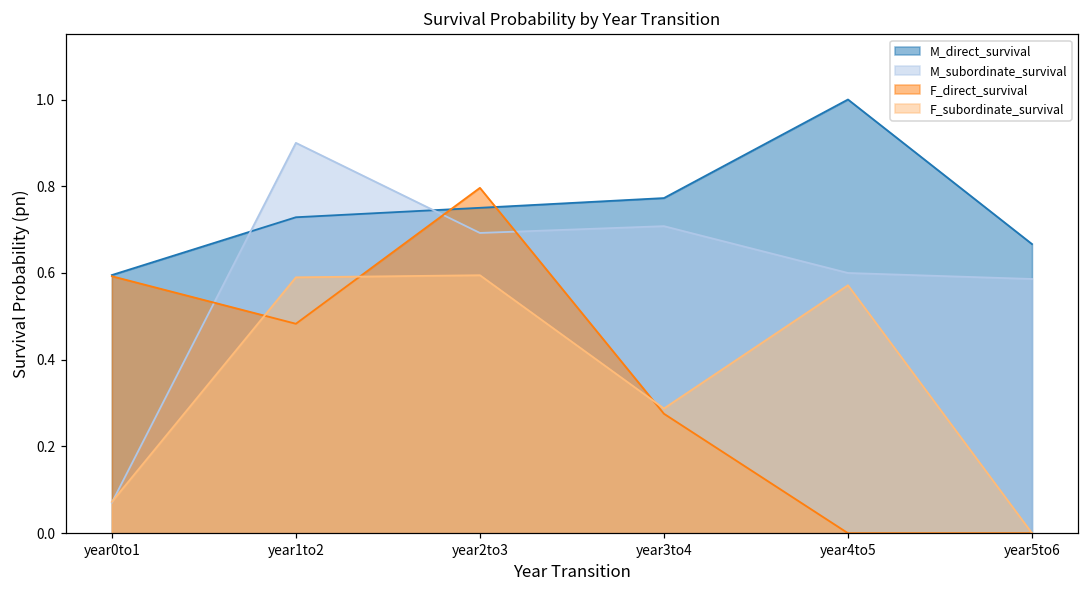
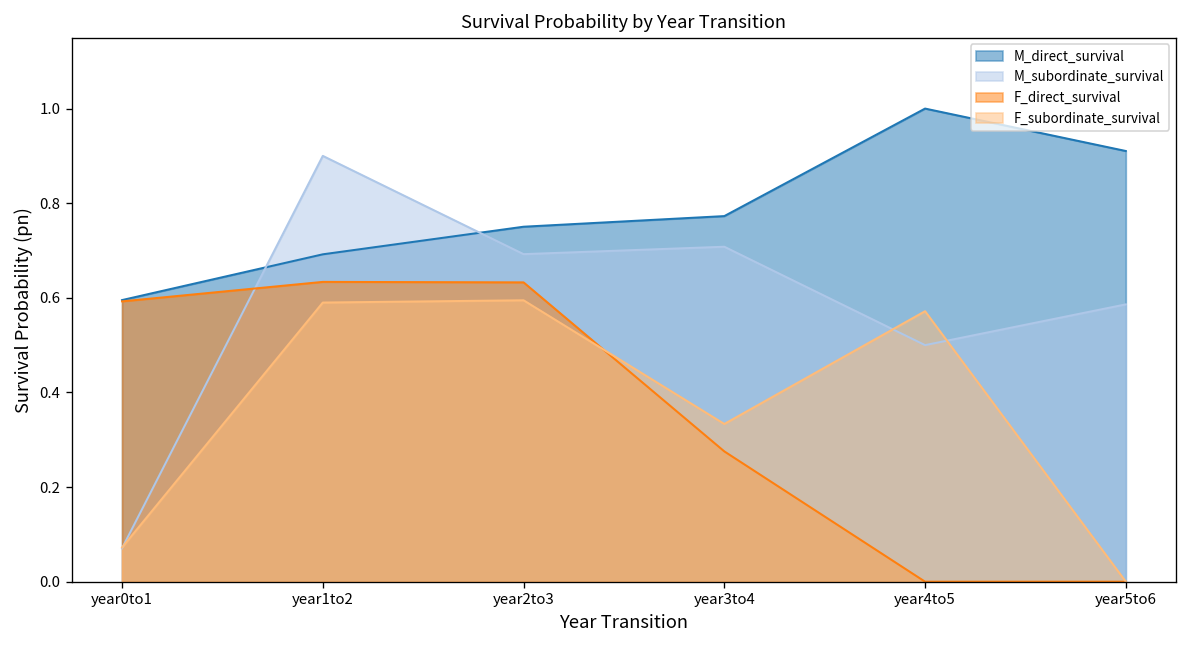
  {
    "M_direct_survival": {
-     "year1to2": 0.73,
+     "year1to2": 0.69,
      "year2to3": 0.75,
      "year3to4": 0.77,
      "year4to5": 1.00,
-     "year5to6": 0.67
+     "year5to6": 0.91
    },
    "M_subordinate_survival": {
      "year1to2": 0.9,
      "year2to3": 0.69,
      "year3to4": 0.71,
-     "year4to5": 0.6,
+     "year4to5": 0.5,
      "year5to6": 0.59
    },
    "F_direct_survival": {
-     "year1to2": 0.48,
-     "year2to3": 0.80,
+     "year1to2": 0.63,
+     "year2to3": 0.63,
      "year3to4": 0.28,
      "year4to5": 0.00
    },
    "F_subordinate_survival": {
      "year1to2": 0.59,
      "year2to3": 0.59,
-     "year3to4": 0.29,
+     "year3to4": 0.33,
      "year4to5": 0.57
    }
  }
